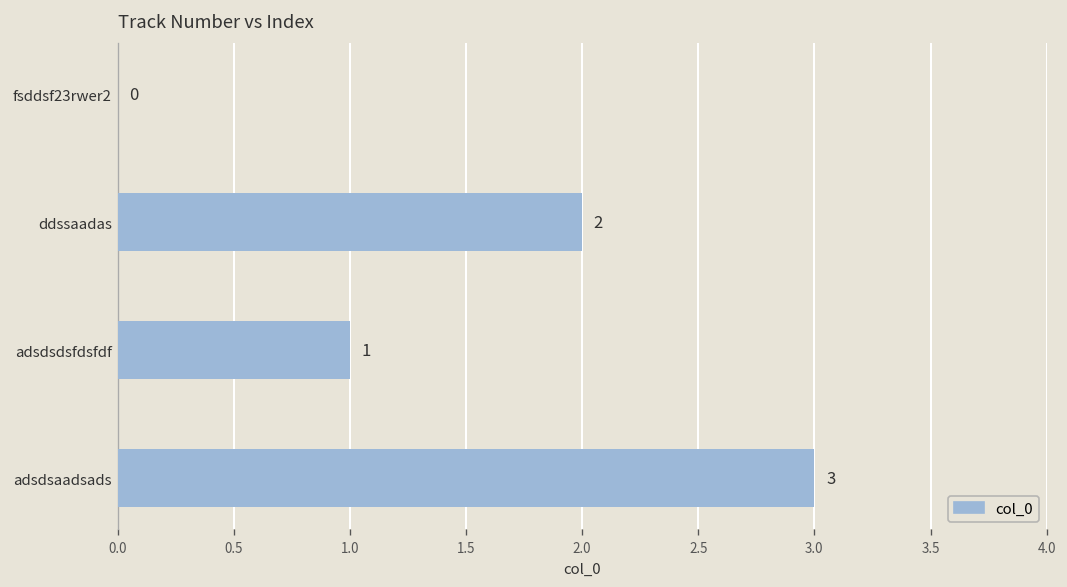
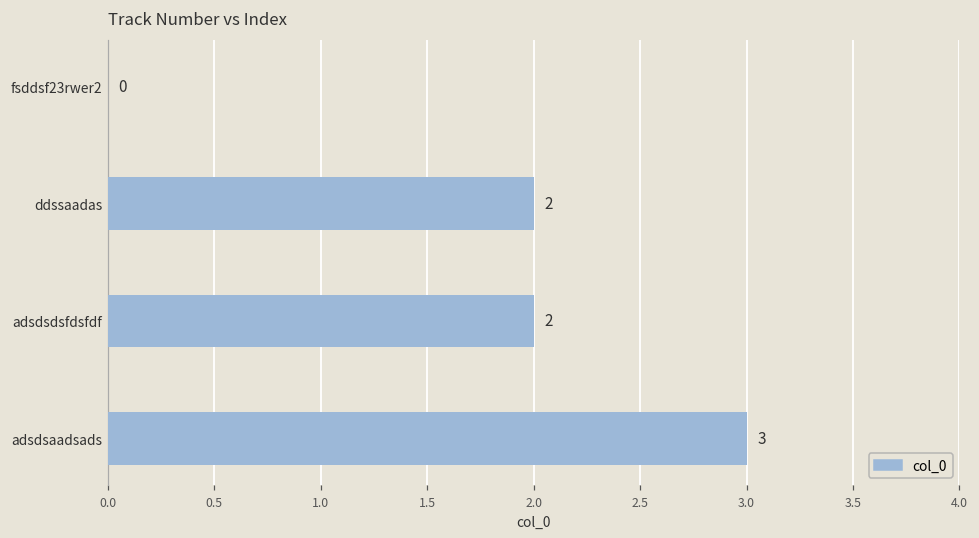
  {
    "fsddsf23rwer2": 0,
    "ddssaadas": 2,
-   "adsdsdsfdsfdf": 1,
+   "adsdsdsfdsfdf": 2,
    "adsdsaadsads": 3
  }
